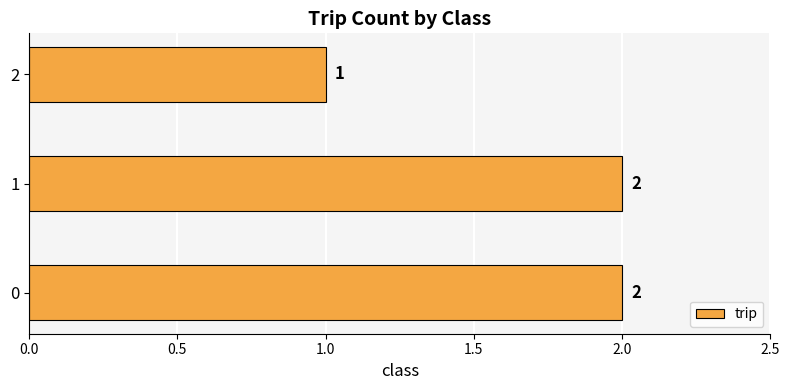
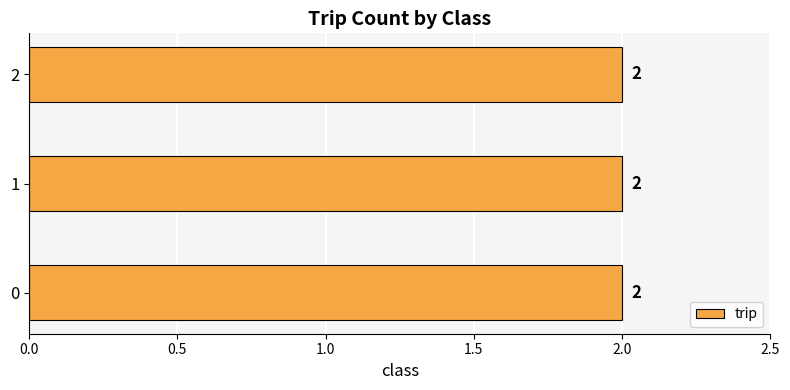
  {
-   "2": 1,
+   "2": 2,
    "1": 2,
    "0": 2
  }
